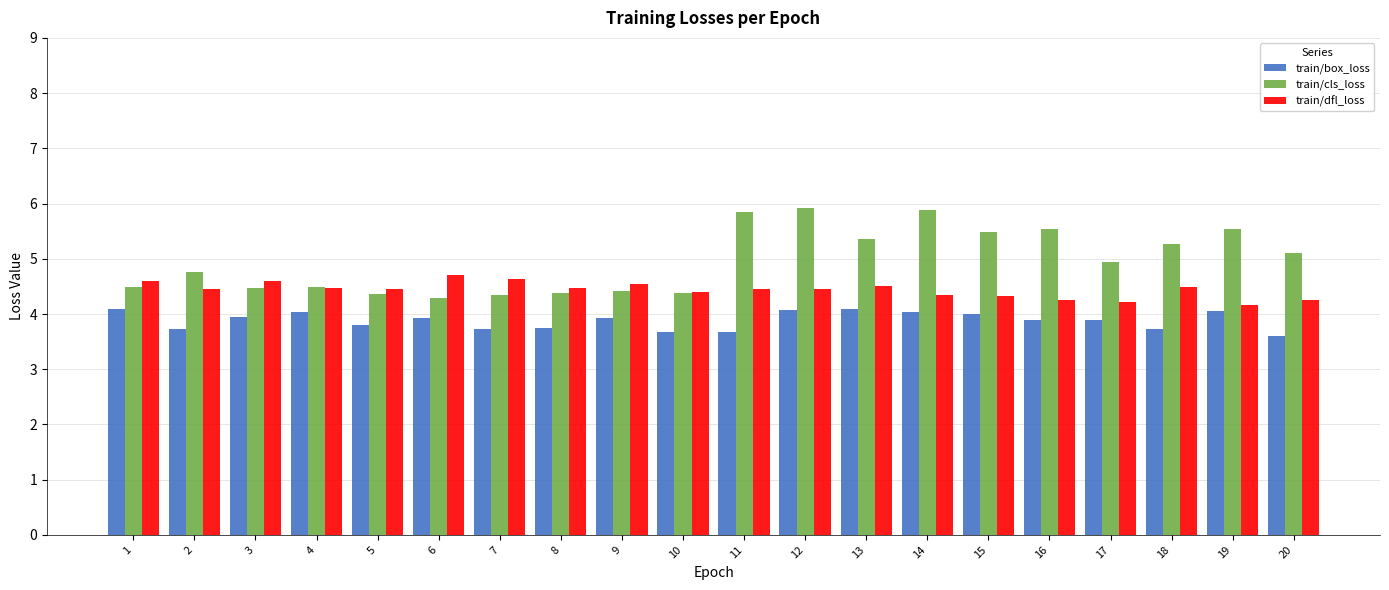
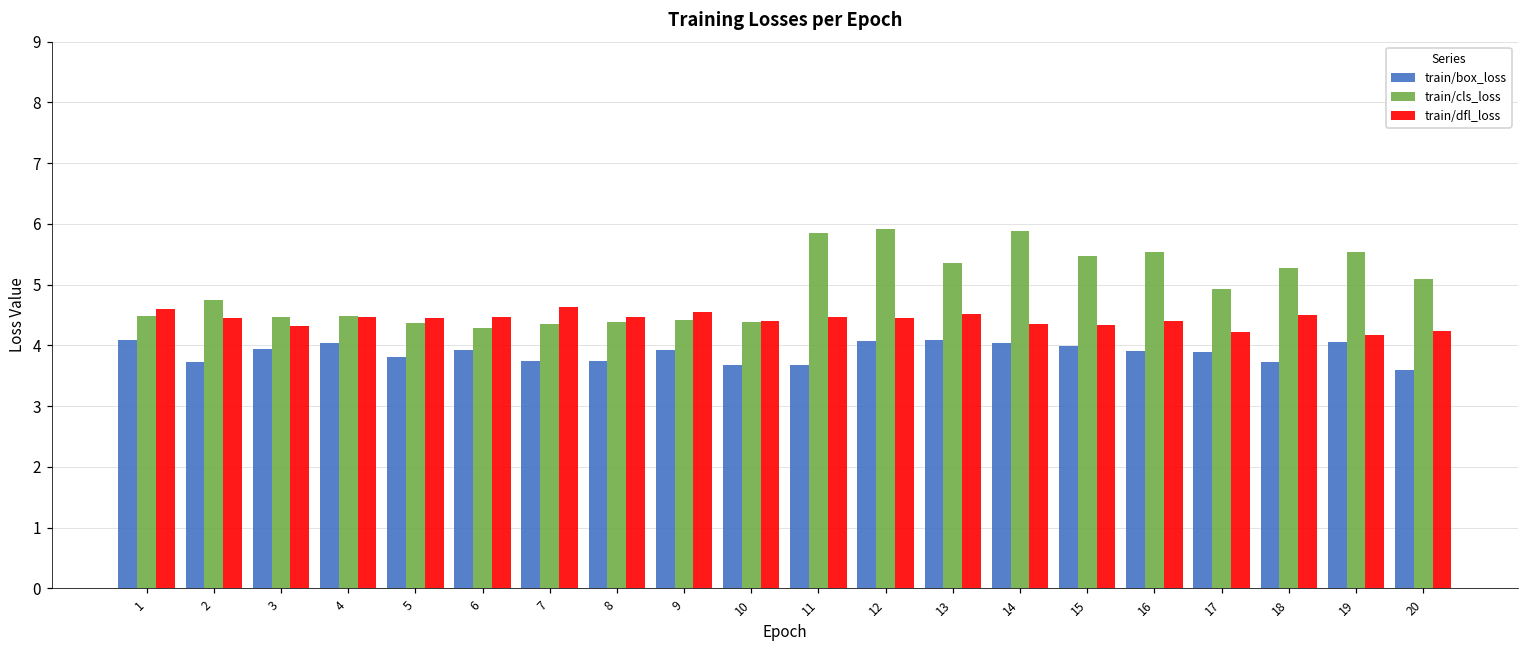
  {
    "train/box_loss": {
      "1": 4.1,
      "2": 3.7,
      "3": 3.9,
      "4": 4.0,
      "5": 3.8,
      "6": 3.9,
      "7": 3.7,
      "8": 3.7,
      "9": 3.9,
      "10": 3.7,
      "11": 3.7,
      "12": 4.1,
      "13": 4.1,
      "14": 4.0,
      "15": 4.0,
      "16": 3.9,
      "17": 3.9,
      "18": 3.7,
      "19": 4.0,
      "20": 3.6
    },
    "train/cls_loss": {
      "1": 4.5,
      "2": 4.8,
      "3": 4.5,
      "4": 4.5,
      "5": 4.4,
      "6": 4.3,
      "7": 4.4,
      "8": 4.4,
      "9": 4.4,
      "10": 4.4,
      "11": 5.9,
      "12": 5.9,
      "13": 5.3,
      "14": 5.9,
      "15": 5.5,
      "16": 5.5,
      "17": 4.9,
      "18": 5.3,
      "19": 5.5,
      "20": 5.1
    },
    "train/dfl_loss": {
      "1": 4.6,
      "2": 4.5,
-     "3": 4.6,
+     "3": 4.3,
      "4": 4.5,
      "5": 4.5,
-     "6": 4.7,
+     "6": 4.5,
      "7": 4.6,
      "8": 4.5,
      "9": 4.5,
      "10": 4.4,
      "11": 4.5,
      "12": 4.5,
      "13": 4.5,
      "14": 4.3,
      "15": 4.3,
-     "16": 4.2,
+     "16": 4.4,
      "17": 4.2,
      "18": 4.5,
      "19": 4.2,
      "20": 4.2
    }
  }
